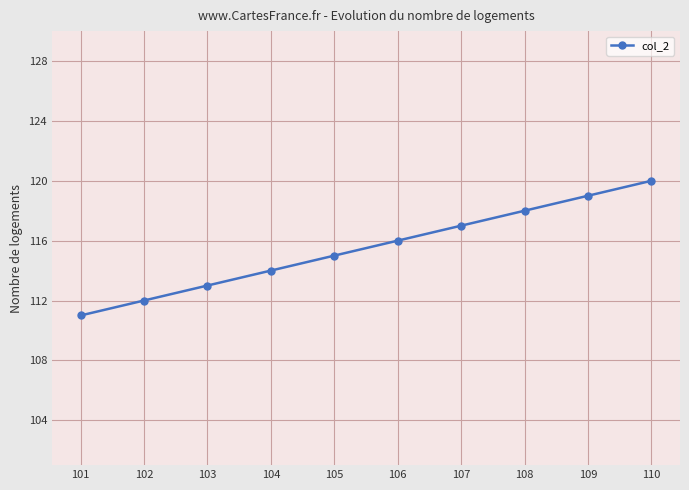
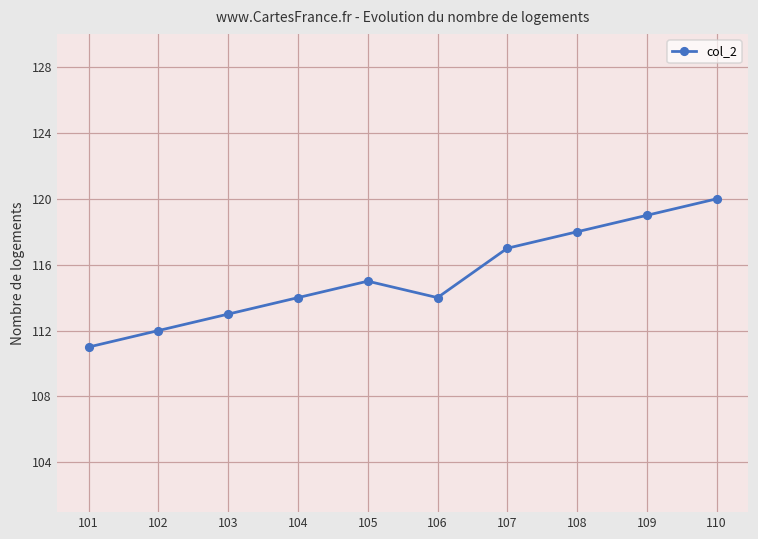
  {
    "101": 111,
    "102": 112,
    "103": 113,
    "104": 114,
    "105": 115,
-   "106": 116,
+   "106": 114,
    "107": 117,
    "108": 118,
    "109": 119,
    "110": 120
  }
